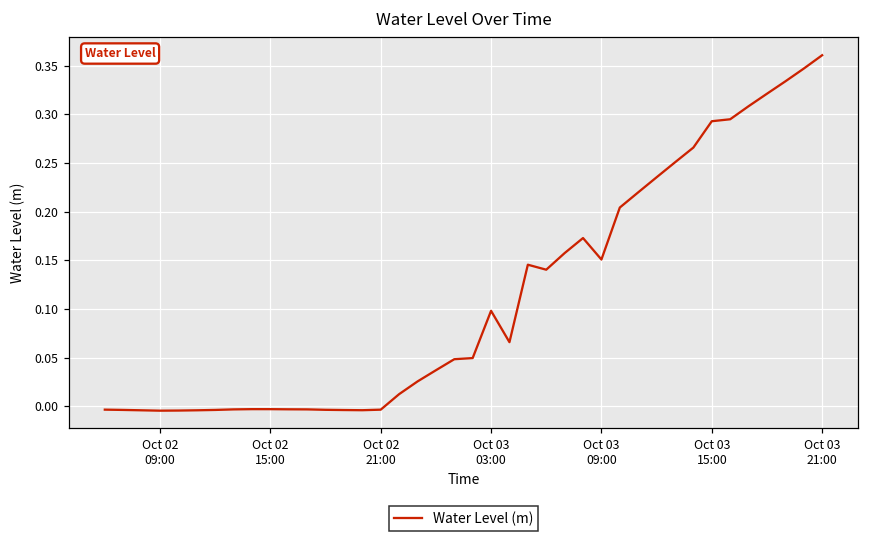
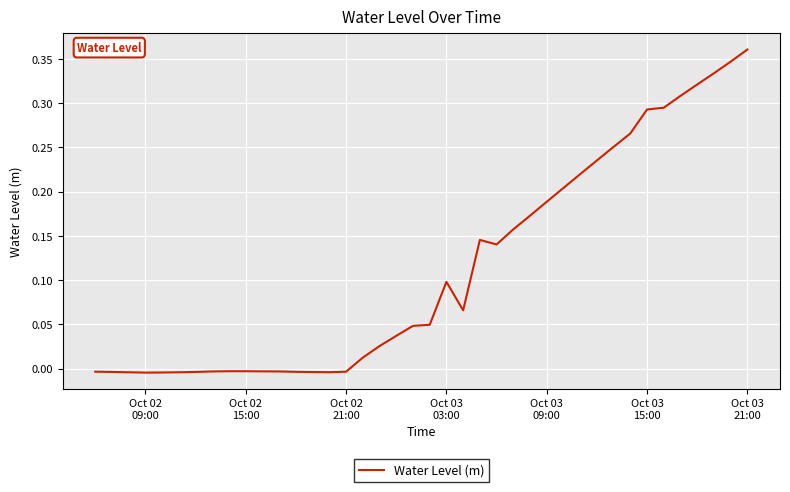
  {
    "Oct 02 09:00": 0.00,
    "Oct 02 15:00": 0.00,
    "Oct 02 21:00": 0.00,
    "Oct 03 03:00": 0.10,
-   "Oct 03 09:00": 0.15,
+   "Oct 03 09:00": 0.19,
    "Oct 03 15:00": 0.29,
    "Oct 03 21:00": 0.36
  }
